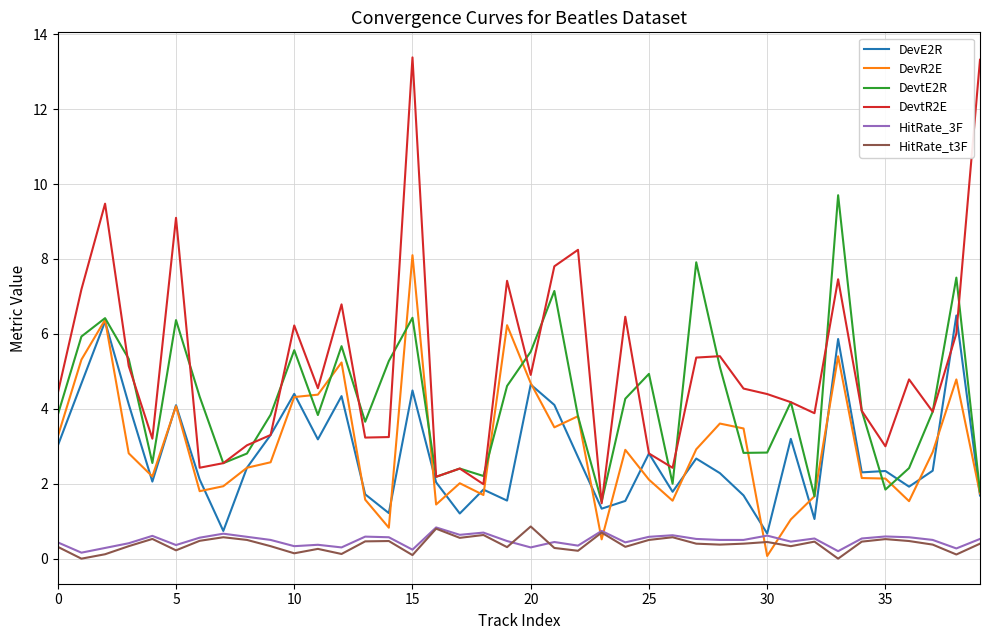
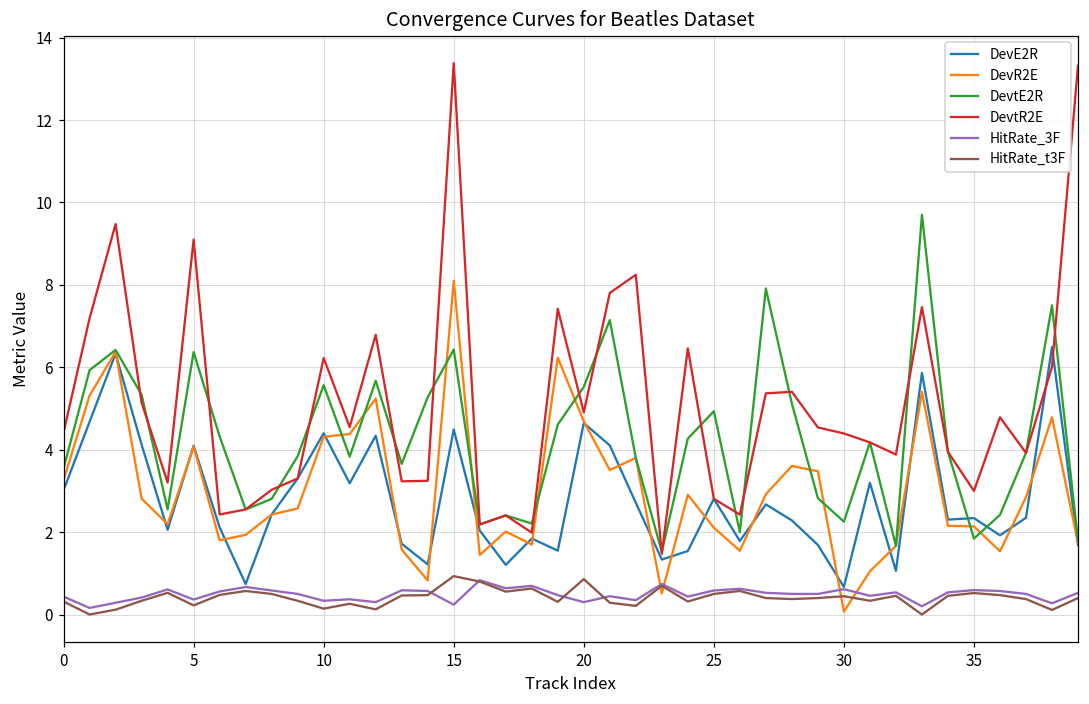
  {
    "DevE2R": {
      "0": 3.0,
      "10": 4.4,
      "15": 4.5,
      "35": 2.3
    },
    "DevR2E": {
      "0": 3.3,
      "10": 4.3,
      "15": 8.1,
      "25": 2.1,
      "30": 0.1,
      "35": 2.1
    },
    "DevtE2R": {
-     "0": 3.8,
+     "0": 3.5,
      "5": 6.4,
      "10": 5.6,
      "15": 6.4,
      "20": 5.5,
      "25": 4.9,
-     "30": 2.8,
+     "30": 2.3,
      "35": 1.8
    },
    "DevtR2E": {
      "0": 4.4,
      "5": 9.1,
      "10": 6.2,
      "15": 13.4,
      "20": 4.9,
      "30": 4.4,
      "35": 3.0
    },
    "HitRate_3F": {
      "0": 0.4,
      "5": 0.4,
      "10": 0.3,
      "15": 0.2,
      "20": 0.3,
      "25": 0.6,
      "35": 0.6
    },
    "HitRate_t3F": {
      "0": 0.3,
      "5": 0.2,
      "10": 0.1,
-     "15": 0.1,
+     "15": 0.9,
      "20": 0.9,
      "25": 0.5,
      "30": 0.4,
      "35": 0.5
    }
  }
